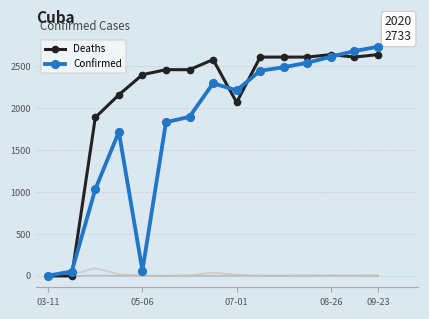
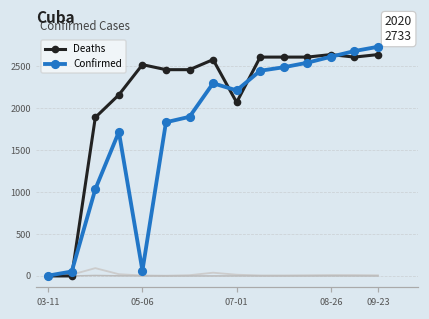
  {
    "Deaths": {
-     "05-06": 2400,
+     "05-06": 2500,
      "07-01": 2100,
      "09-23": 2600
    },
    "Confirmed": {
      "05-06": 100,
      "07-01": 2200
    }
  }
